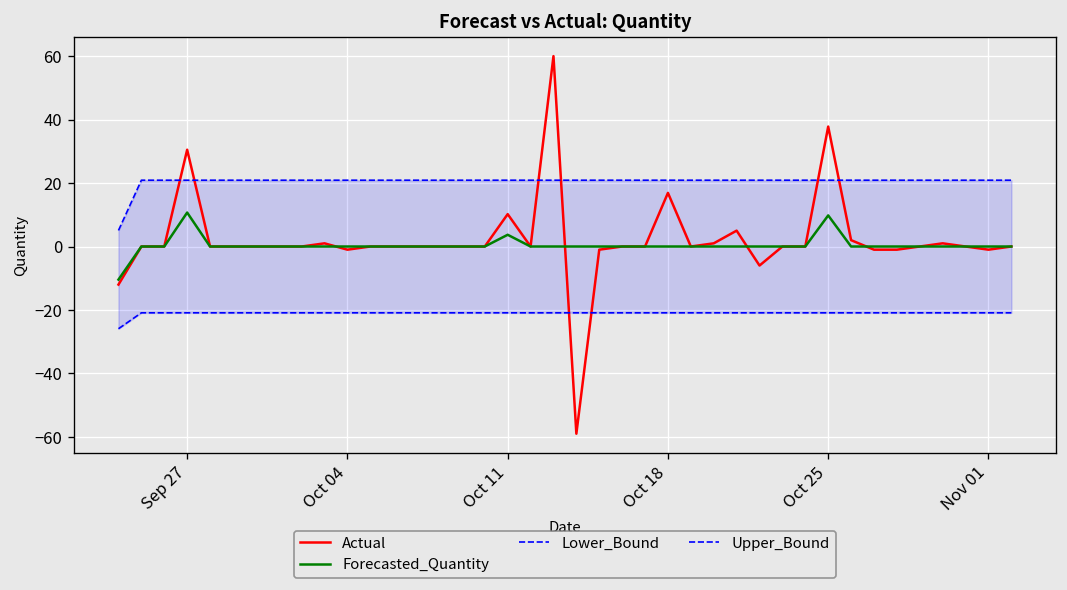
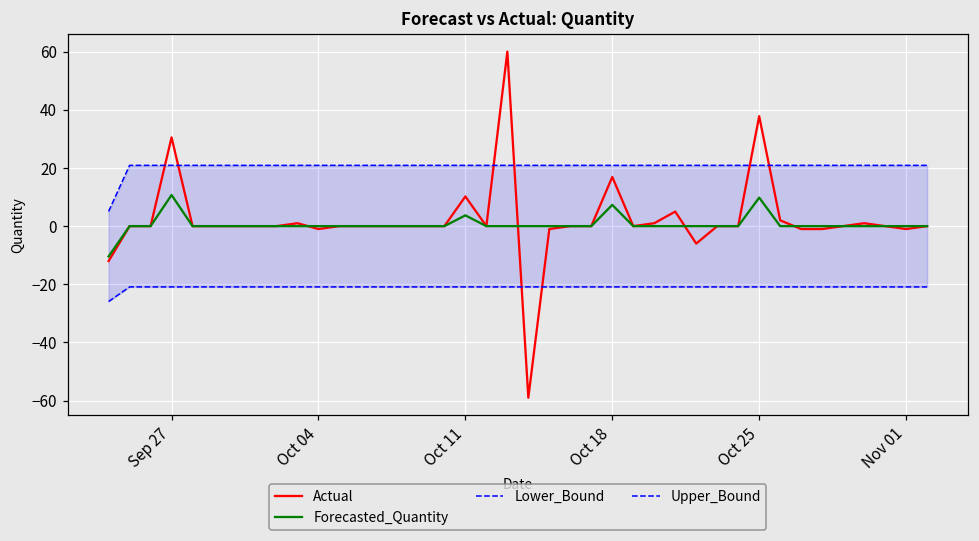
  {
    "Actual": {
      "Sep 27": 31,
      "Oct 04": -1,
      "Oct 11": 10,
      "Oct 18": 17,
      "Oct 25": 38,
      "Nov 01": -1
    },
    "Forecasted_Quantity": {
      "Sep 27": 11,
      "Oct 04": 0,
      "Oct 11": 4,
-     "Oct 18": 0,
+     "Oct 18": 7,
      "Oct 25": 10,
      "Nov 01": 0
    }
  }
